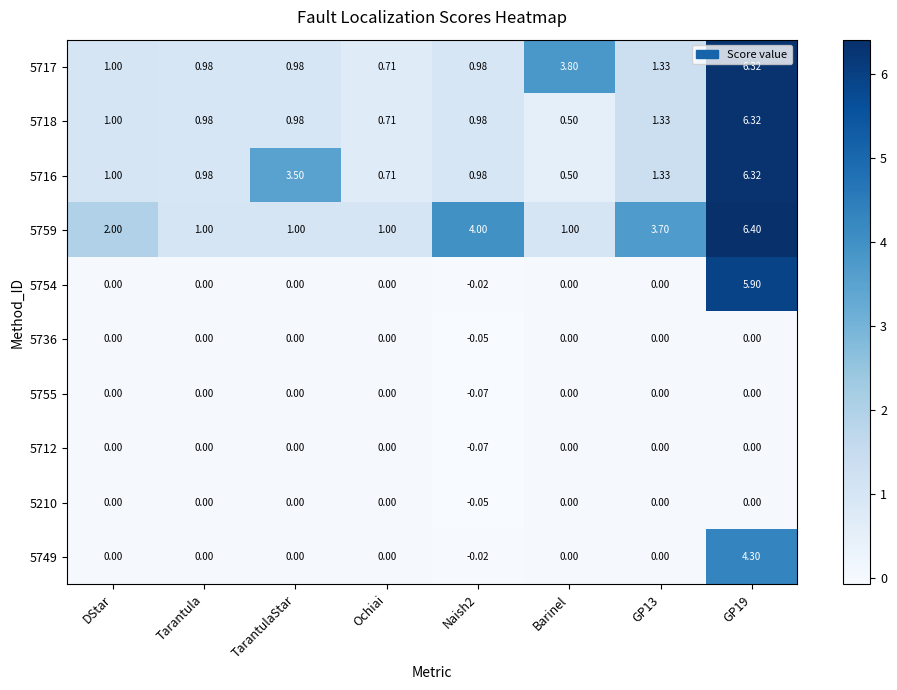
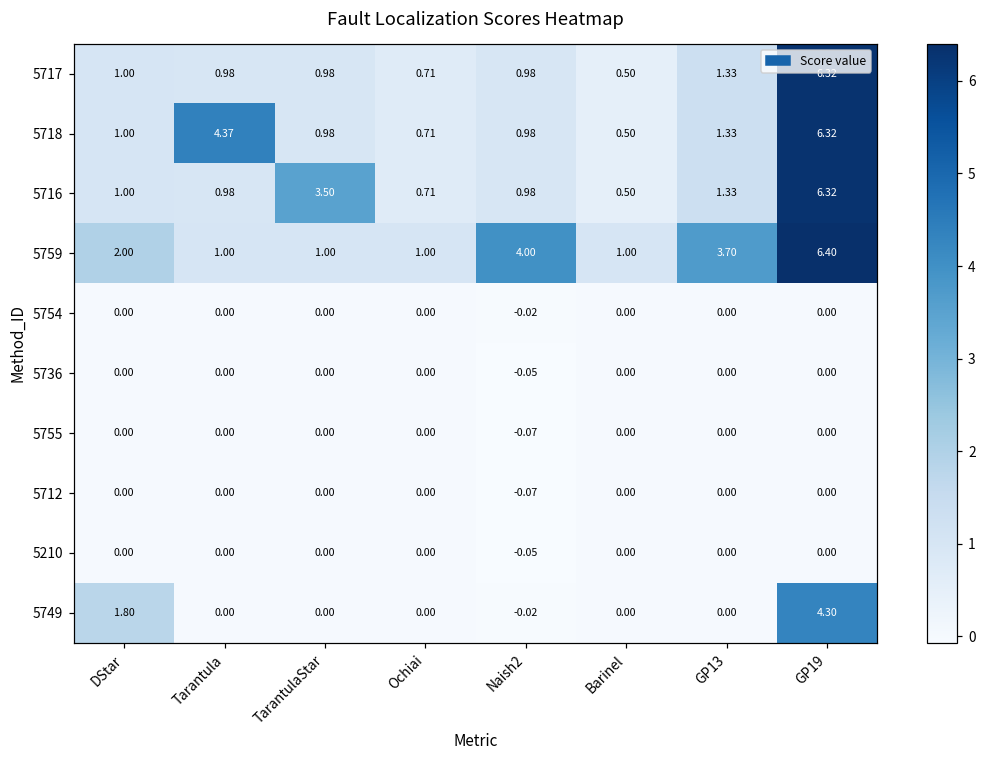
  {
    "5717": {
      "DStar": 1.00,
      "Tarantula": 0.98,
      "TarantulaStar": 0.98,
      "Ochiai": 0.71,
      "Naish2": 0.98,
-     "Barinel": 3.80,
+     "Barinel": 0.50,
      "GP13": 1.33
    },
    "5718": {
      "DStar": 1.00,
-     "Tarantula": 0.98,
+     "Tarantula": 4.37,
      "TarantulaStar": 0.98,
      "Ochiai": 0.71,
      "Naish2": 0.98,
      "Barinel": 0.50,
      "GP13": 1.33,
      "GP19": 6.32
    },
    "5716": {
      "DStar": 1.00,
      "Tarantula": 0.98,
      "TarantulaStar": 3.50,
      "Ochiai": 0.71,
      "Naish2": 0.98,
      "Barinel": 0.50,
      "GP13": 1.33,
      "GP19": 6.32
    },
    "5759": {
      "DStar": 2.00,
      "Tarantula": 1.00,
      "TarantulaStar": 1.00,
      "Ochiai": 1.00,
      "Naish2": 4.00,
      "Barinel": 1.00,
      "GP13": 3.70,
      "GP19": 6.40
    },
    "5754": {
      "DStar": 0.00,
      "Tarantula": 0.00,
      "TarantulaStar": 0.00,
      "Ochiai": 0.00,
      "Naish2": -0.02,
      "Barinel": 0.00,
      "GP13": 0.00,
-     "GP19": 5.90
+     "GP19": 0.00
    },
    "5736": {
      "DStar": 0.00,
      "Tarantula": 0.00,
      "TarantulaStar": 0.00,
      "Ochiai": 0.00,
      "Naish2": -0.05,
      "Barinel": 0.00,
      "GP13": 0.00,
      "GP19": 0.00
    },
    "5755": {
      "DStar": 0.00,
      "Tarantula": 0.00,
      "TarantulaStar": 0.00,
      "Ochiai": 0.00,
      "Naish2": -0.07,
      "Barinel": 0.00,
      "GP13": 0.00,
      "GP19": 0.00
    },
    "5712": {
      "DStar": 0.00,
      "Tarantula": 0.00,
      "TarantulaStar": 0.00,
      "Ochiai": 0.00,
      "Naish2": -0.07,
      "Barinel": 0.00,
      "GP13": 0.00,
      "GP19": 0.00
    },
    "5210": {
      "DStar": 0.00,
      "Tarantula": 0.00,
      "TarantulaStar": 0.00,
      "Ochiai": 0.00,
      "Naish2": -0.05,
      "Barinel": 0.00,
      "GP13": 0.00,
      "GP19": 0.00
    },
    "5749": {
-     "DStar": 0.00,
+     "DStar": 1.80,
      "Tarantula": 0.00,
      "TarantulaStar": 0.00,
      "Ochiai": 0.00,
      "Naish2": -0.02,
      "Barinel": 0.00,
      "GP13": 0.00,
      "GP19": 4.30
    }
  }
